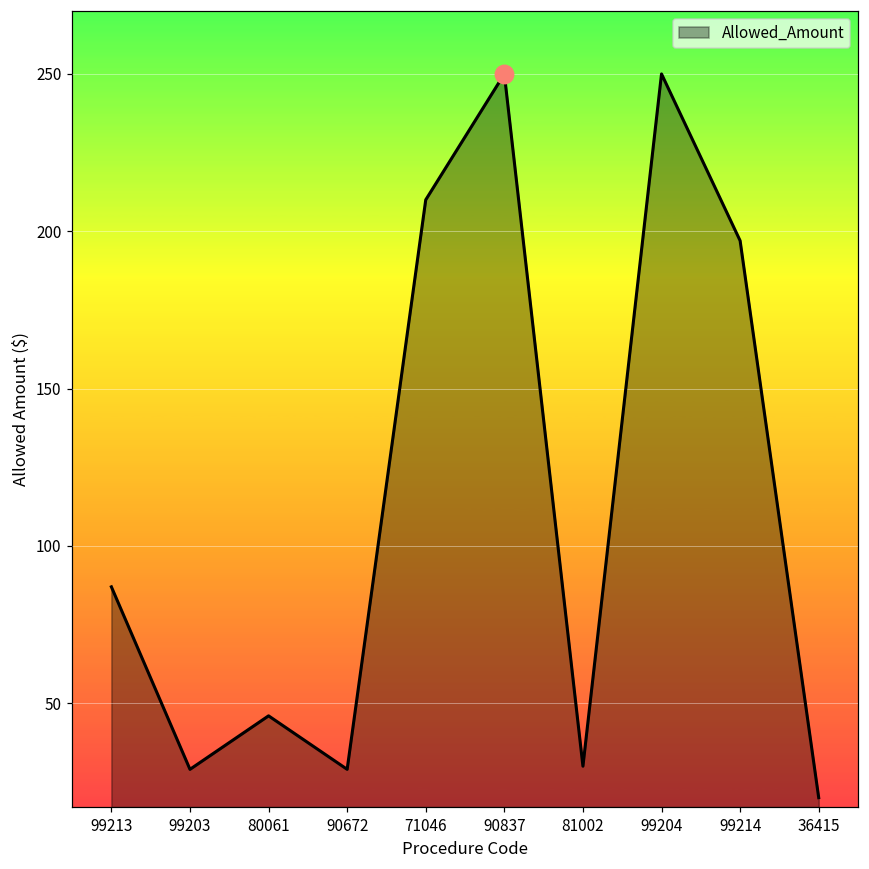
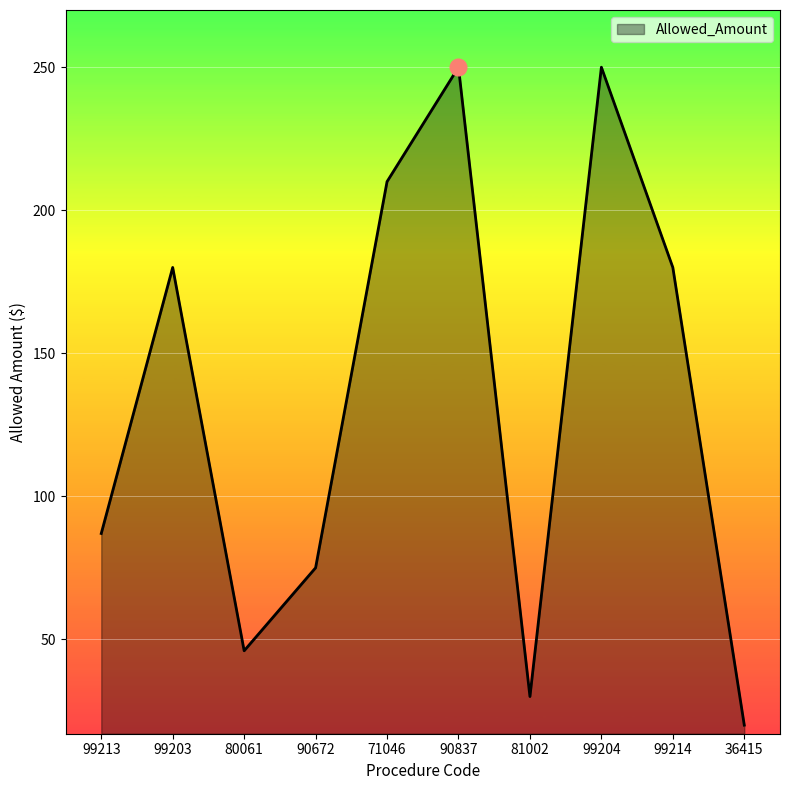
  {
    "Allowed_Amount": {
      "99213": 87,
-     "99203": 29,
+     "99203": 180,
      "80061": 46,
-     "90672": 29,
+     "90672": 75,
      "71046": 210,
      "81002": 30,
      "99204": 250,
-     "99214": 197,
+     "99214": 180,
      "36415": 20
    }
  }
